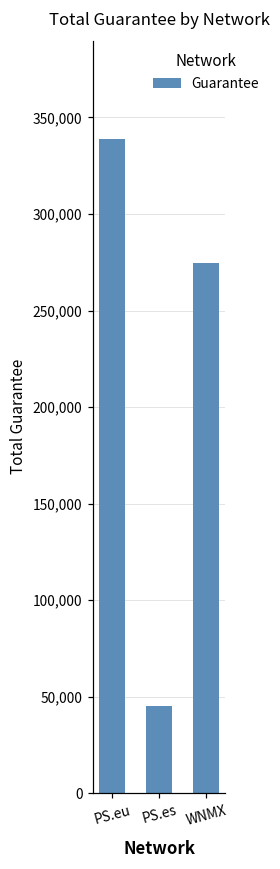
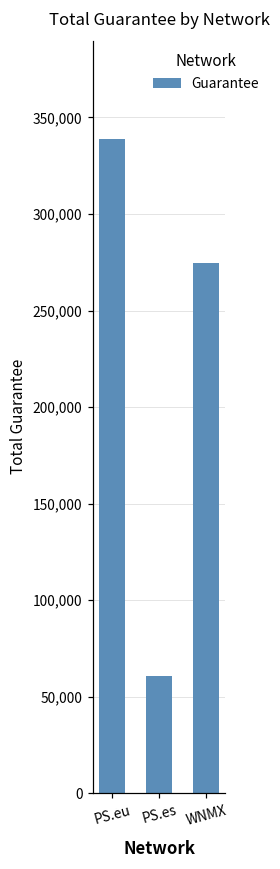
  {
    "PS.eu": "339,000",
-   "PS.es": "45,000",
+   "PS.es": "61,000",
    "WNMX": "275,000"
  }
